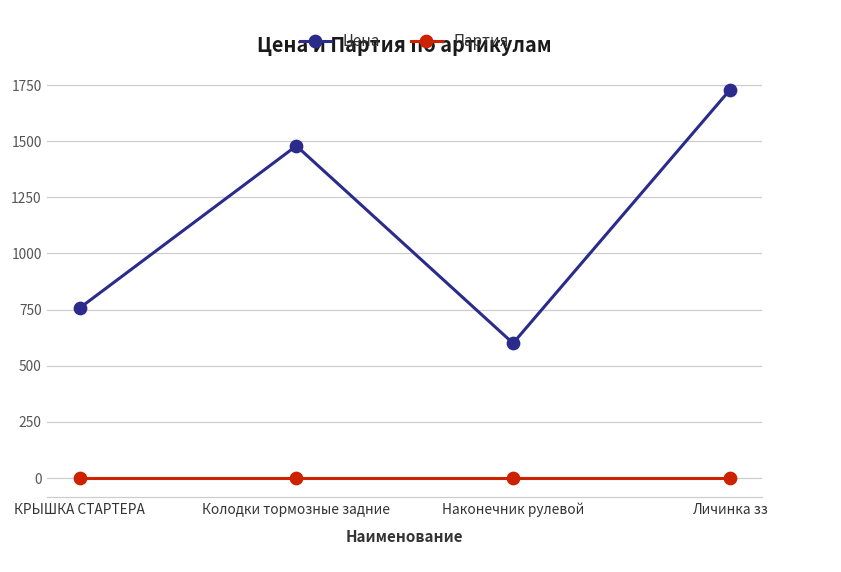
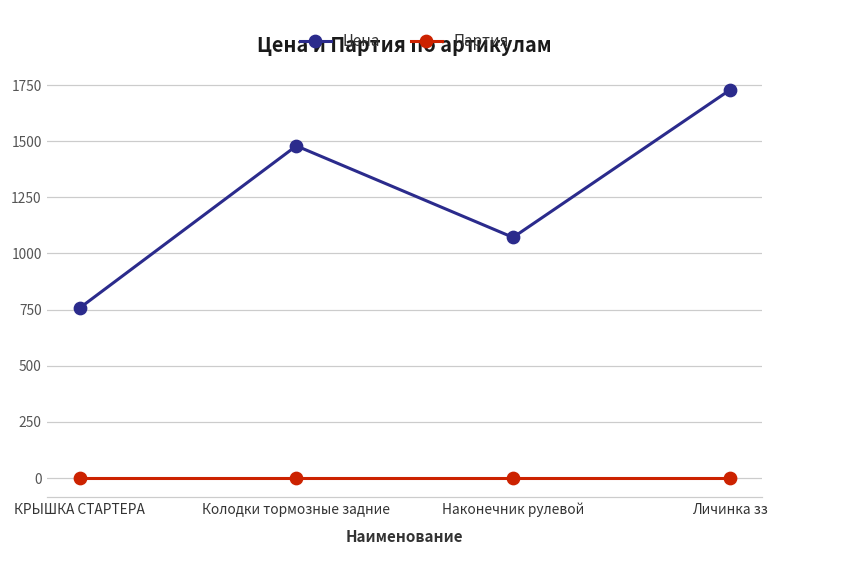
  {
    "Цена": {
      "КРЫШКА СТАРТЕРА": 760,
      "Колодки тормозные задние": 1480,
-     "Наконечник рулевой": 600,
+     "Наконечник рулевой": 1070,
      "Личинка зз": 1730
    },
    "Партия": {
      "КРЫШКА СТАРТЕРА": 0,
      "Колодки тормозные задние": 0,
      "Наконечник рулевой": 0,
      "Личинка зз": 0
    }
  }
